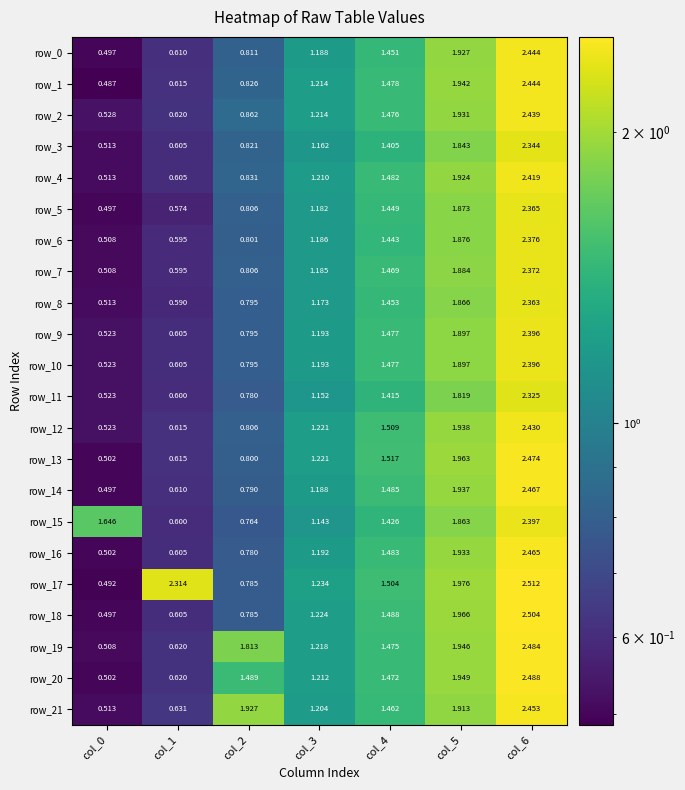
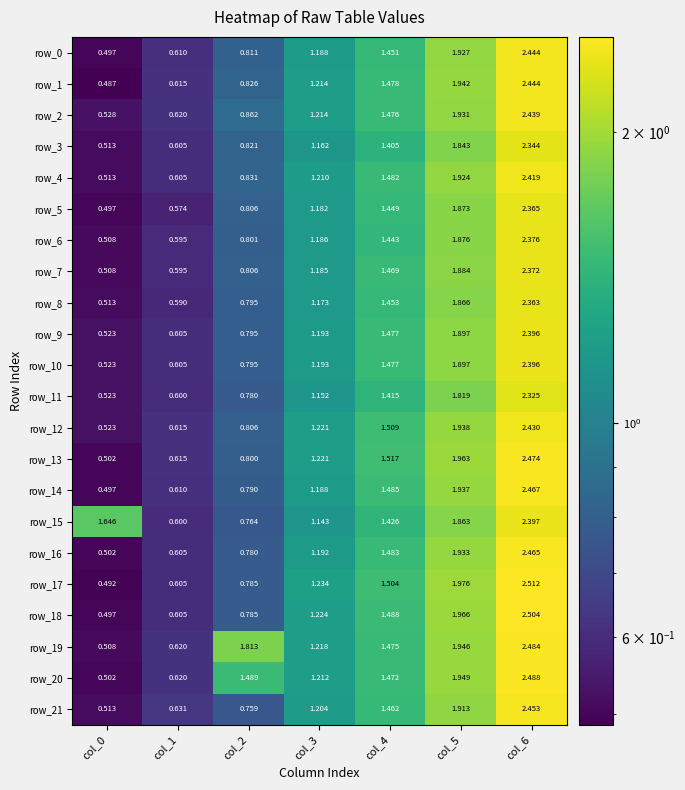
  {
    "row_0": {
      "col_0": 0.497,
      "col_1": 0.610,
      "col_2": 0.811,
      "col_3": 1.188,
      "col_4": 1.451,
      "col_5": 1.927,
      "col_6": 2.444
    },
    "row_1": {
      "col_0": 0.487,
      "col_1": 0.615,
      "col_2": 0.826,
      "col_3": 1.214,
      "col_4": 1.478,
      "col_5": 1.942,
      "col_6": 2.444
    },
    "row_2": {
      "col_0": 0.528,
      "col_1": 0.620,
      "col_2": 0.862,
      "col_3": 1.214,
      "col_4": 1.476,
      "col_5": 1.931,
      "col_6": 2.439
    },
    "row_3": {
      "col_0": 0.513,
      "col_1": 0.605,
      "col_2": 0.821,
      "col_3": 1.162,
      "col_4": 1.405,
      "col_5": 1.843,
      "col_6": 2.344
    },
    "row_4": {
      "col_0": 0.513,
      "col_1": 0.605,
      "col_2": 0.831,
      "col_3": 1.210,
      "col_4": 1.482,
      "col_5": 1.924,
      "col_6": 2.419
    },
    "row_5": {
      "col_0": 0.497,
      "col_1": 0.574,
      "col_2": 0.806,
      "col_3": 1.182,
      "col_4": 1.449,
      "col_5": 1.873,
      "col_6": 2.365
    },
    "row_6": {
      "col_0": 0.508,
      "col_1": 0.595,
      "col_2": 0.801,
      "col_3": 1.186,
      "col_4": 1.443,
      "col_5": 1.876,
      "col_6": 2.376
    },
    "row_7": {
      "col_0": 0.508,
      "col_1": 0.595,
      "col_2": 0.806,
      "col_3": 1.185,
      "col_4": 1.469,
      "col_5": 1.884,
      "col_6": 2.372
    },
    "row_8": {
      "col_0": 0.513,
      "col_1": 0.590,
      "col_2": 0.795,
      "col_3": 1.173,
      "col_4": 1.453,
      "col_5": 1.866,
      "col_6": 2.363
    },
    "row_9": {
      "col_0": 0.523,
      "col_1": 0.605,
      "col_2": 0.795,
      "col_3": 1.193,
      "col_4": 1.477,
      "col_5": 1.897,
      "col_6": 2.396
    },
    "row_10": {
      "col_0": 0.523,
      "col_1": 0.605,
      "col_2": 0.795,
      "col_3": 1.193,
      "col_4": 1.477,
      "col_5": 1.897,
      "col_6": 2.396
    },
    "row_11": {
      "col_0": 0.523,
      "col_1": 0.600,
      "col_2": 0.780,
      "col_3": 1.152,
      "col_4": 1.415,
      "col_5": 1.819,
      "col_6": 2.325
    },
    "row_12": {
      "col_0": 0.523,
      "col_1": 0.615,
      "col_2": 0.806,
      "col_3": 1.221,
      "col_4": 1.509,
      "col_5": 1.938,
      "col_6": 2.430
    },
    "row_13": {
      "col_0": 0.502,
      "col_1": 0.615,
      "col_2": 0.800,
      "col_3": 1.221,
      "col_4": 1.517,
      "col_5": 1.963,
      "col_6": 2.474
    },
    "row_14": {
      "col_0": 0.497,
      "col_1": 0.610,
      "col_2": 0.790,
      "col_3": 1.188,
      "col_4": 1.485,
      "col_5": 1.937,
      "col_6": 2.467
    },
    "row_15": {
      "col_0": 1.646,
      "col_1": 0.600,
      "col_2": 0.764,
      "col_3": 1.143,
      "col_4": 1.426,
      "col_5": 1.863,
      "col_6": 2.397
    },
    "row_16": {
      "col_0": 0.502,
      "col_1": 0.605,
      "col_2": 0.780,
      "col_3": 1.192,
      "col_4": 1.483,
      "col_5": 1.933,
      "col_6": 2.465
    },
    "row_17": {
      "col_0": 0.492,
-     "col_1": 2.314,
+     "col_1": 0.605,
      "col_2": 0.785,
      "col_3": 1.234,
      "col_4": 1.504,
      "col_5": 1.976,
      "col_6": 2.512
    },
    "row_18": {
      "col_0": 0.497,
      "col_1": 0.605,
      "col_2": 0.785,
      "col_3": 1.224,
      "col_4": 1.488,
      "col_5": 1.966,
      "col_6": 2.504
    },
    "row_19": {
      "col_0": 0.508,
      "col_1": 0.620,
      "col_2": 1.813,
      "col_3": 1.218,
      "col_4": 1.475,
      "col_5": 1.946,
      "col_6": 2.484
    },
    "row_20": {
      "col_0": 0.502,
      "col_1": 0.620,
      "col_2": 1.489,
      "col_3": 1.212,
      "col_4": 1.472,
      "col_5": 1.949,
      "col_6": 2.488
    },
    "row_21": {
      "col_0": 0.513,
      "col_1": 0.631,
-     "col_2": 1.927,
+     "col_2": 0.759,
      "col_3": 1.204,
      "col_4": 1.462,
      "col_5": 1.913,
      "col_6": 2.453
    }
  }
